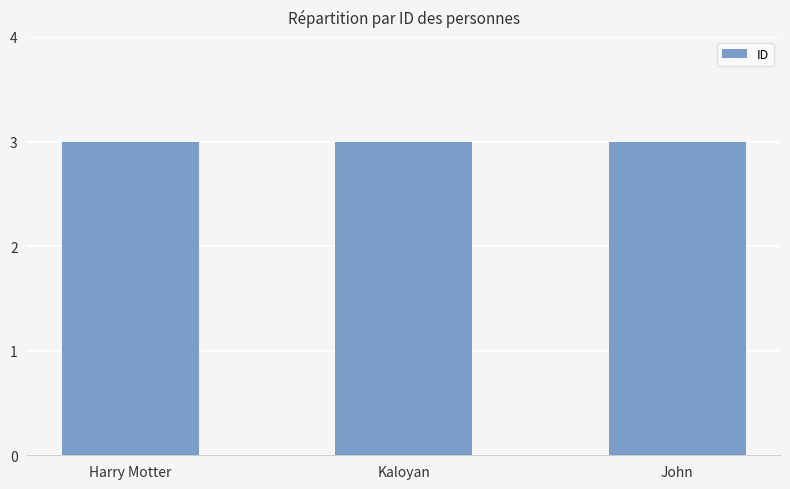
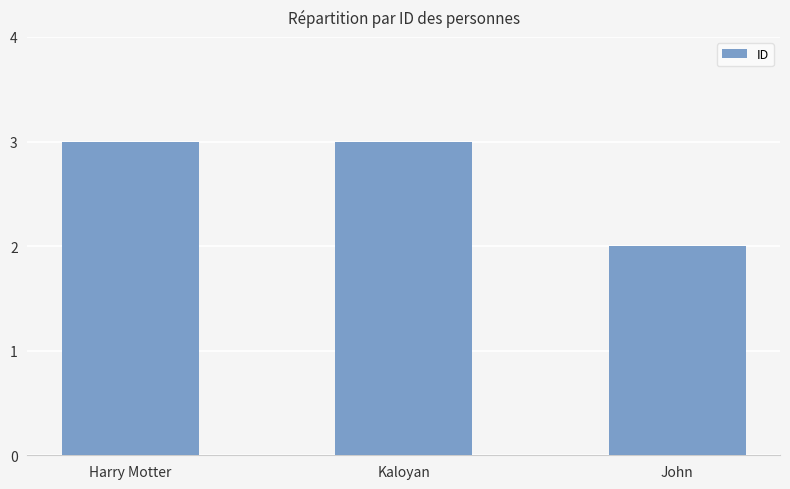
  {
    "Harry Motter": 3,
    "Kaloyan": 3,
-   "John": 3
+   "John": 2
  }
